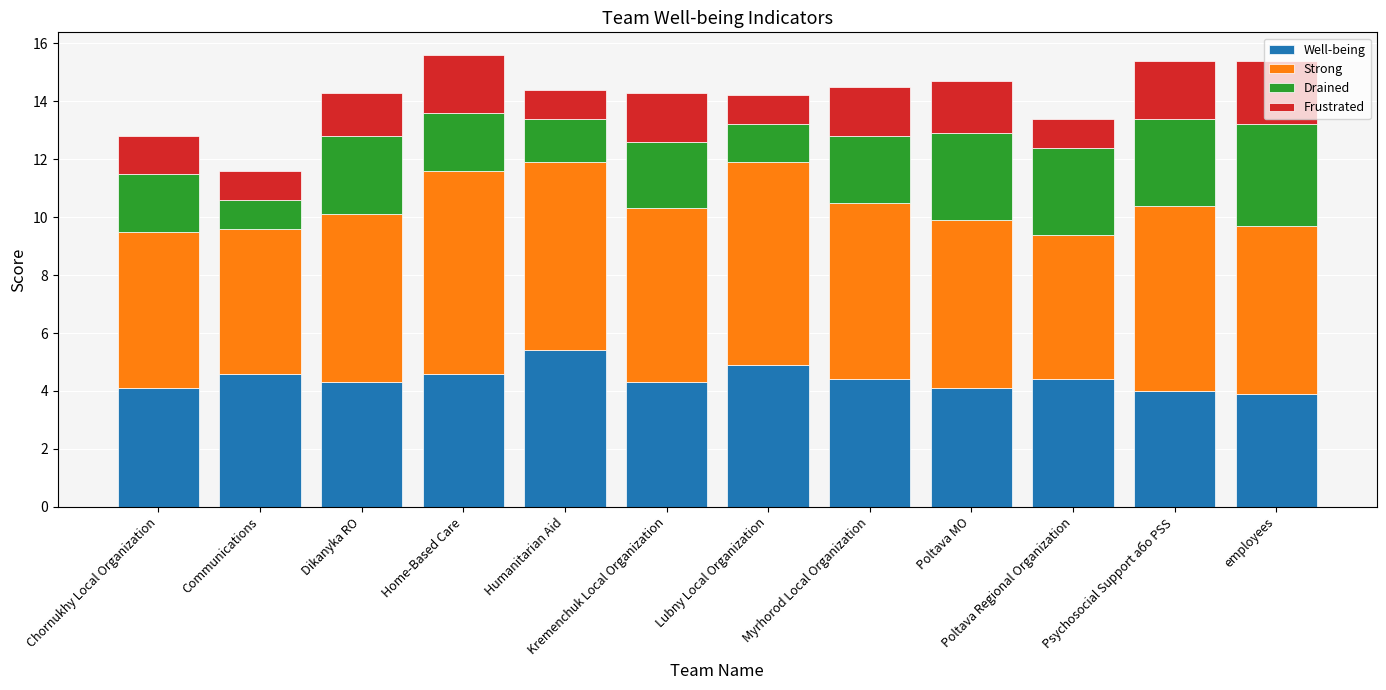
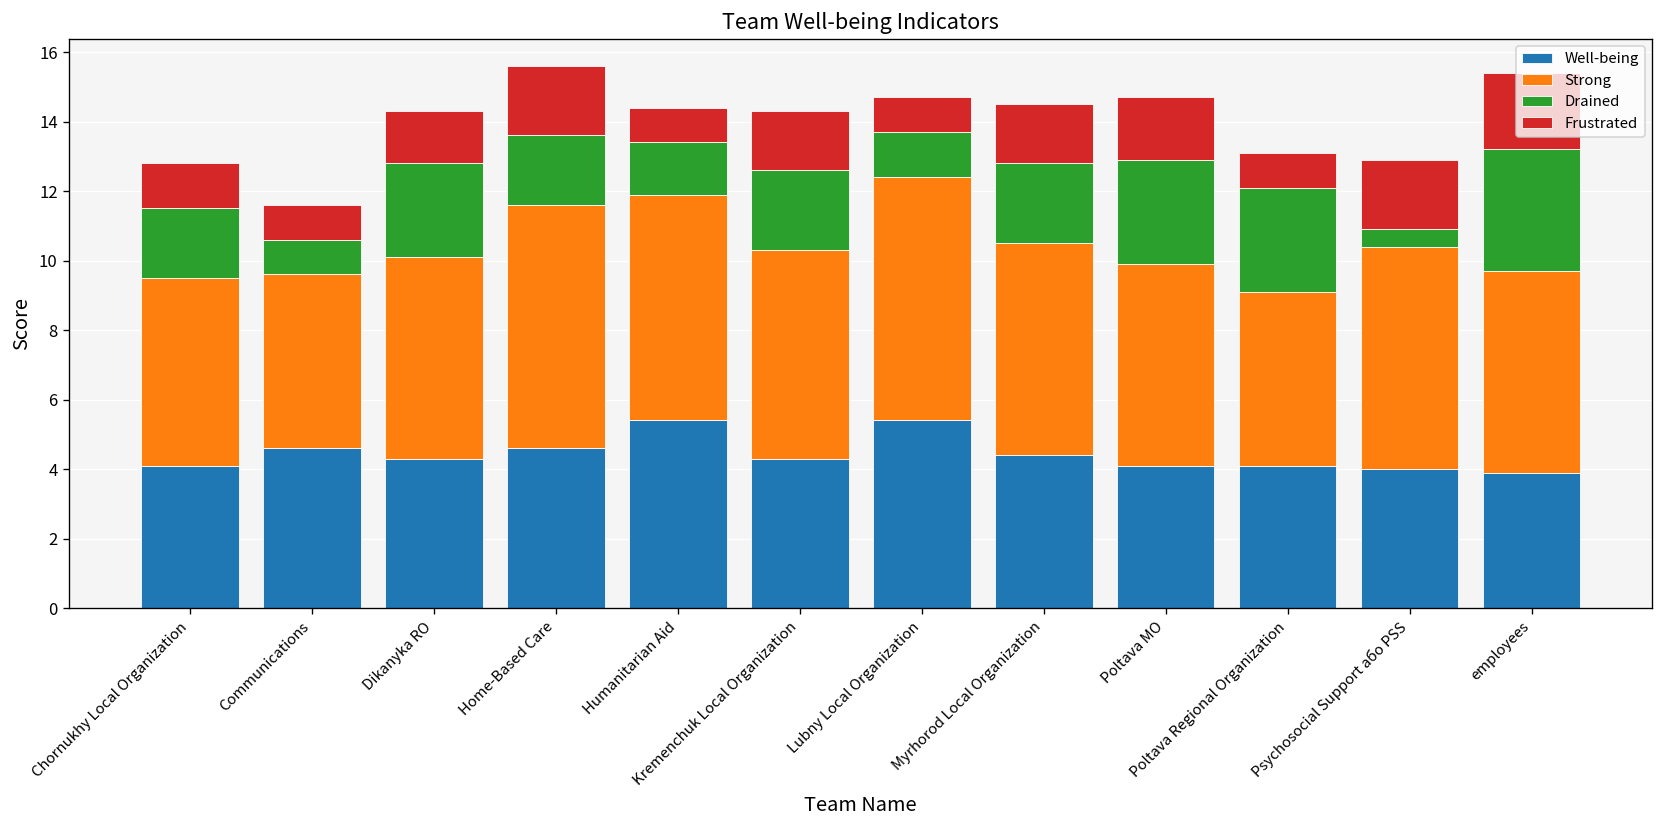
  {
    "Well-being": {
      "Chornukhy Local Organization": 4.1,
      "Communications": 4.6,
      "Dikanyka RO": 4.3,
      "Home-Based Care": 4.6,
      "Humanitarian Aid": 5.4,
      "Kremenchuk Local Organization": 4.3,
-     "Lubny Local Organization": 4.9,
+     "Lubny Local Organization": 5.4,
      "Myrhorod Local Organization": 4.4,
      "Poltava MO": 4.1,
-     "Poltava Regional Organization": 4.4,
+     "Poltava Regional Organization": 4.1,
      "Psychosocial Support або PSS": 4.0,
      "employees": 3.9
    },
    "Strong": {
      "Chornukhy Local Organization": 5.4,
      "Communications": 5.0,
      "Dikanyka RO": 5.8,
      "Home-Based Care": 7.0,
      "Humanitarian Aid": 6.5,
      "Kremenchuk Local Organization": 6.0,
      "Lubny Local Organization": 7.0,
      "Myrhorod Local Organization": 6.1,
      "Poltava MO": 5.8,
      "Poltava Regional Organization": 5.0,
      "Psychosocial Support або PSS": 6.4,
      "employees": 5.8
    },
    "Drained": {
      "Chornukhy Local Organization": 2.0,
      "Communications": 1.0,
      "Dikanyka RO": 2.7,
      "Home-Based Care": 2.0,
      "Humanitarian Aid": 1.5,
      "Kremenchuk Local Organization": 2.3,
      "Lubny Local Organization": 1.3,
      "Myrhorod Local Organization": 2.3,
      "Poltava MO": 3.0,
      "Poltava Regional Organization": 3.0,
-     "Psychosocial Support або PSS": 3.0,
+     "Psychosocial Support або PSS": 0.5,
      "employees": 3.5
    },
    "Frustrated": {
      "Chornukhy Local Organization": 1.3,
      "Communications": 1.0,
      "Dikanyka RO": 1.5,
      "Home-Based Care": 2.0,
      "Humanitarian Aid": 1.0,
      "Kremenchuk Local Organization": 1.7,
      "Lubny Local Organization": 1.0,
      "Myrhorod Local Organization": 1.7,
      "Poltava MO": 1.8,
      "Poltava Regional Organization": 1.0,
      "Psychosocial Support або PSS": 2.0
    }
  }
